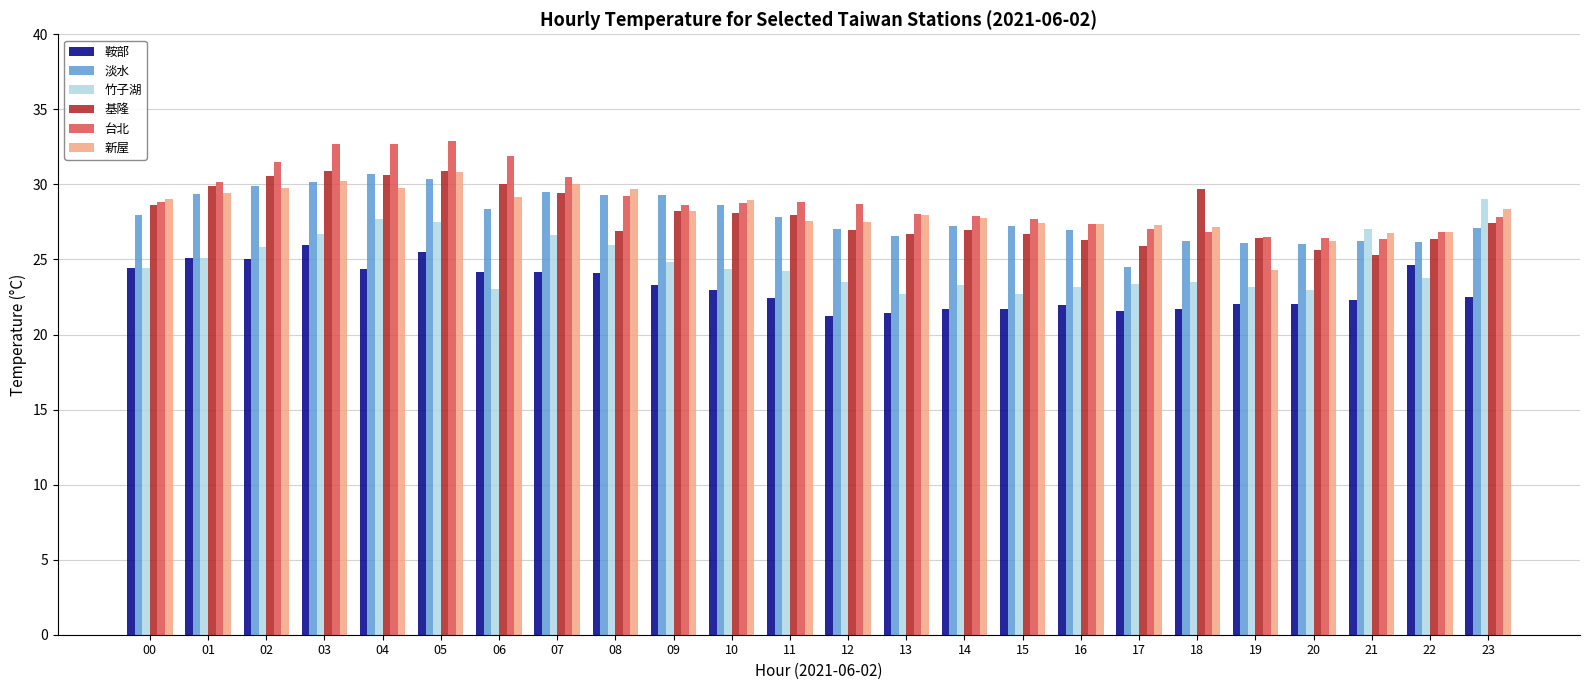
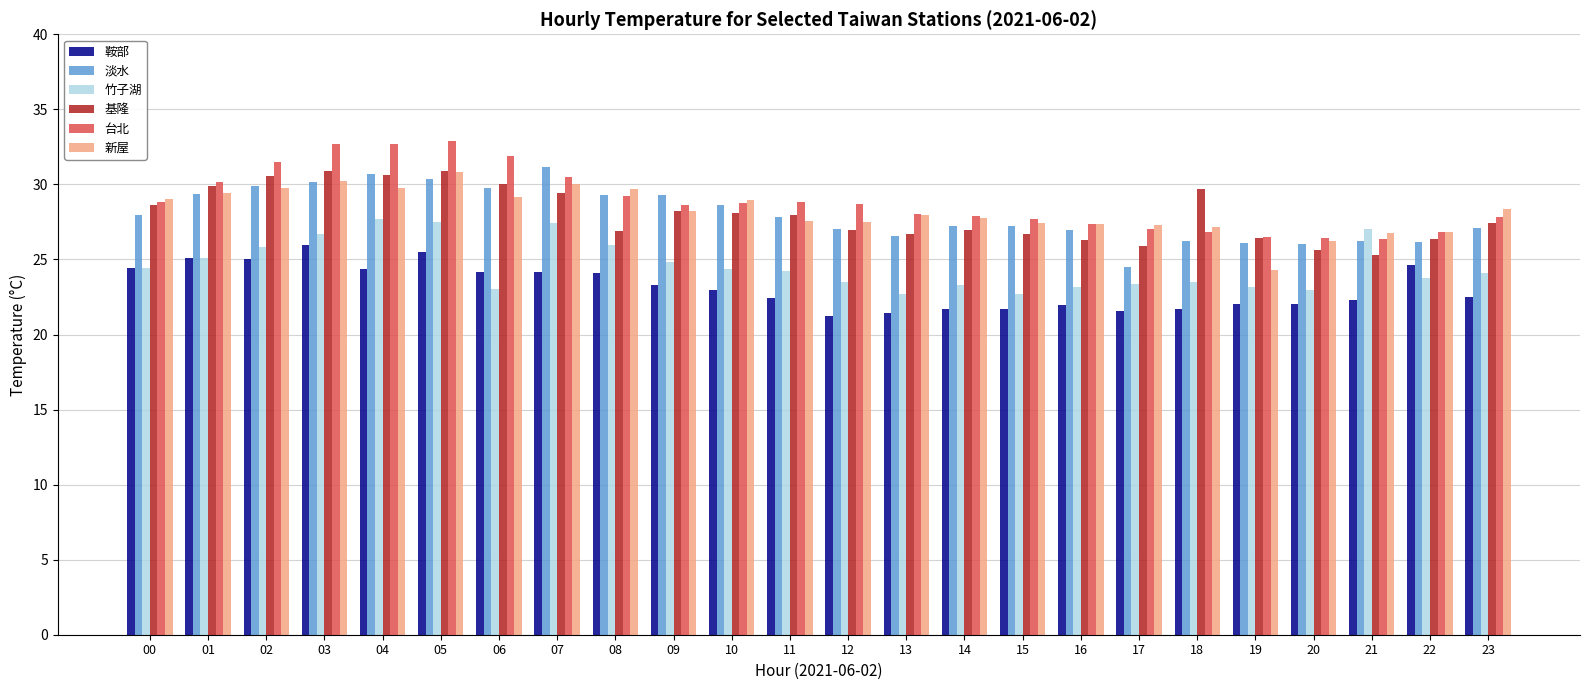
  {
    "鞍部": {
      "00": 24.5,
      "01": 25.1,
      "02": 25.1,
      "03": 25.9,
      "04": 24.4,
      "05": 25.5,
      "06": 24.2,
      "07": 24.2,
      "08": 24.1,
      "09": 23.3,
      "10": 23.0,
      "11": 22.5,
      "12": 21.2,
      "13": 21.4,
      "14": 21.7,
      "15": 21.7,
      "16": 22.0,
      "17": 21.6,
      "18": 21.7,
      "19": 22.0,
      "20": 22.0,
      "21": 22.3,
      "22": 24.6,
      "23": 22.5
    },
    "淡水": {
      "00": 28.0,
      "01": 29.3,
      "02": 29.9,
      "03": 30.2,
      "04": 30.7,
      "05": 30.3,
-     "06": 28.3,
-     "07": 29.5,
+     "06": 29.7,
+     "07": 31.2,
      "08": 29.3,
      "09": 29.3,
      "10": 28.6,
      "11": 27.8,
      "12": 27.0,
      "13": 26.6,
      "14": 27.3,
      "15": 27.2,
      "16": 27.0,
      "17": 24.5,
      "18": 26.3,
      "19": 26.1,
      "20": 26.0,
      "21": 26.2,
      "22": 26.2,
      "23": 27.1
    },
    "竹子湖": {
      "00": 24.5,
      "01": 25.1,
      "02": 25.9,
      "03": 26.7,
      "04": 27.7,
      "05": 27.5,
      "06": 23.0,
-     "07": 26.6,
+     "07": 27.5,
      "08": 26.0,
      "09": 24.9,
      "10": 24.4,
      "11": 24.2,
      "12": 23.5,
      "13": 22.7,
      "14": 23.3,
      "15": 22.7,
      "16": 23.1,
      "17": 23.4,
      "18": 23.5,
      "19": 23.2,
      "20": 23.0,
      "21": 27.0,
      "22": 23.8,
-     "23": 29.0
+     "23": 24.1
    },
    "基隆": {
      "00": 28.6,
      "01": 29.9,
      "02": 30.6,
      "03": 30.9,
      "04": 30.6,
      "05": 30.9,
      "06": 30.0,
      "07": 29.4,
      "08": 26.9,
      "09": 28.3,
      "10": 28.1,
      "11": 28.0,
      "12": 27.0,
      "13": 26.7,
      "14": 26.9,
      "15": 26.7,
      "16": 26.3,
      "17": 25.9,
      "18": 29.7,
      "19": 26.4,
      "20": 25.6,
      "21": 25.3,
      "22": 26.4,
      "23": 27.4
    },
    "台北": {
      "00": 28.8,
      "01": 30.2,
      "02": 31.5,
      "03": 32.7,
      "04": 32.7,
      "05": 32.9,
      "06": 31.9,
      "07": 30.5,
      "08": 29.2,
      "09": 28.7,
      "10": 28.8,
      "11": 28.8,
      "12": 28.7,
      "13": 28.0,
      "14": 27.9,
      "15": 27.7,
      "16": 27.4,
      "17": 27.0,
      "18": 26.9,
      "19": 26.5,
      "20": 26.4,
      "21": 26.4,
      "22": 26.8,
      "23": 27.9
    },
    "新屋": {
      "00": 29.0,
      "01": 29.4,
      "02": 29.8,
      "03": 30.2,
      "04": 29.7,
      "05": 30.8,
      "06": 29.1,
      "07": 30.1,
      "08": 29.7,
      "09": 28.2,
      "10": 28.9,
      "11": 27.6,
      "12": 27.5,
      "13": 28.0,
      "14": 27.8,
      "15": 27.5,
      "16": 27.4,
      "17": 27.3,
      "18": 27.2,
      "19": 24.3,
      "20": 26.2,
      "21": 26.8,
      "22": 26.8,
      "23": 28.4
    }
  }
